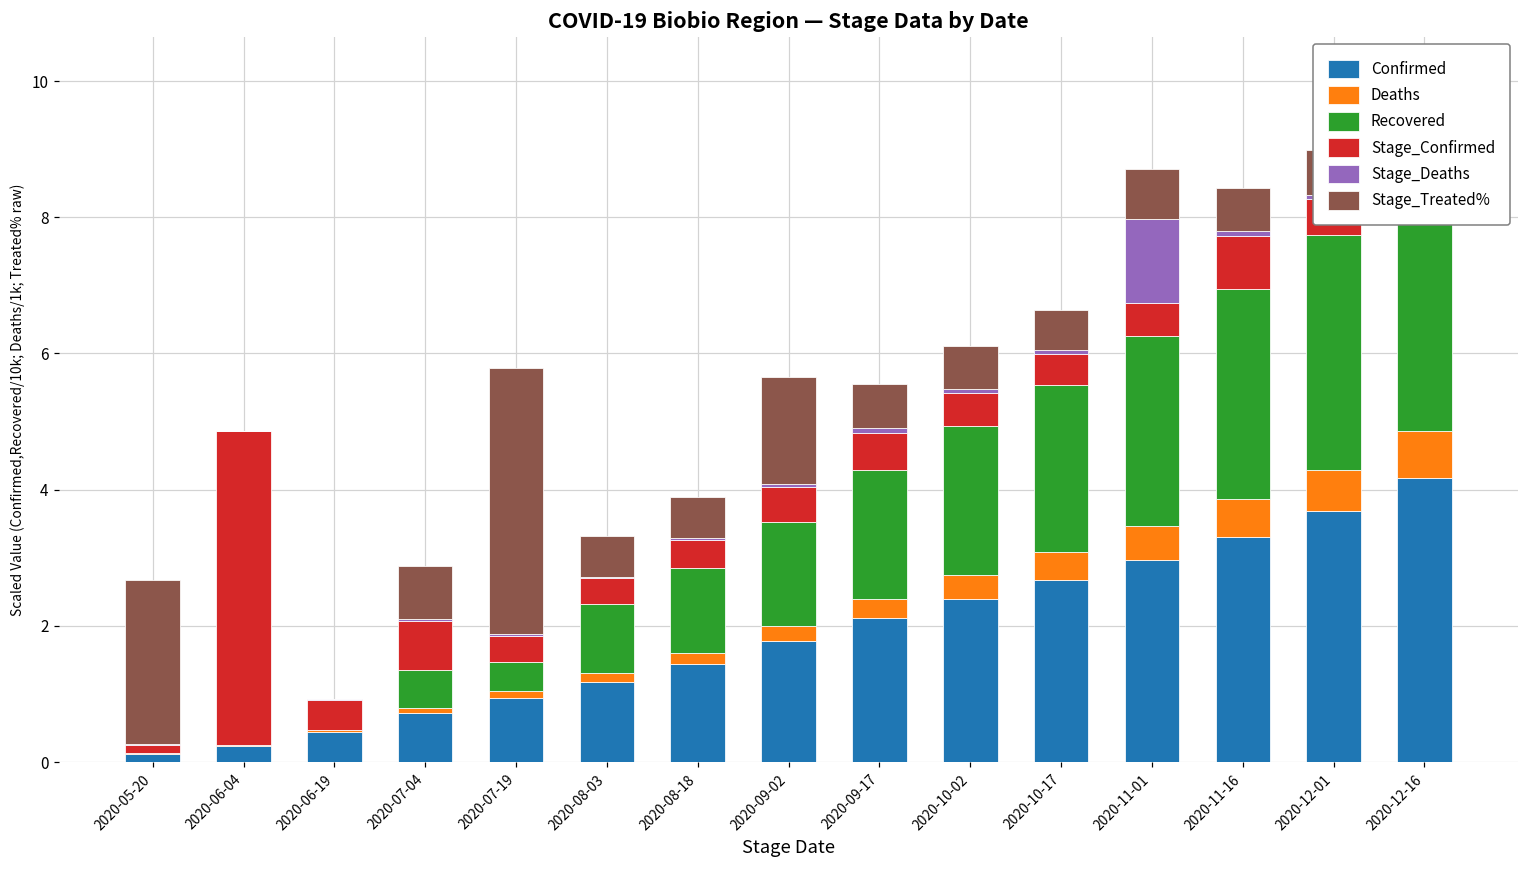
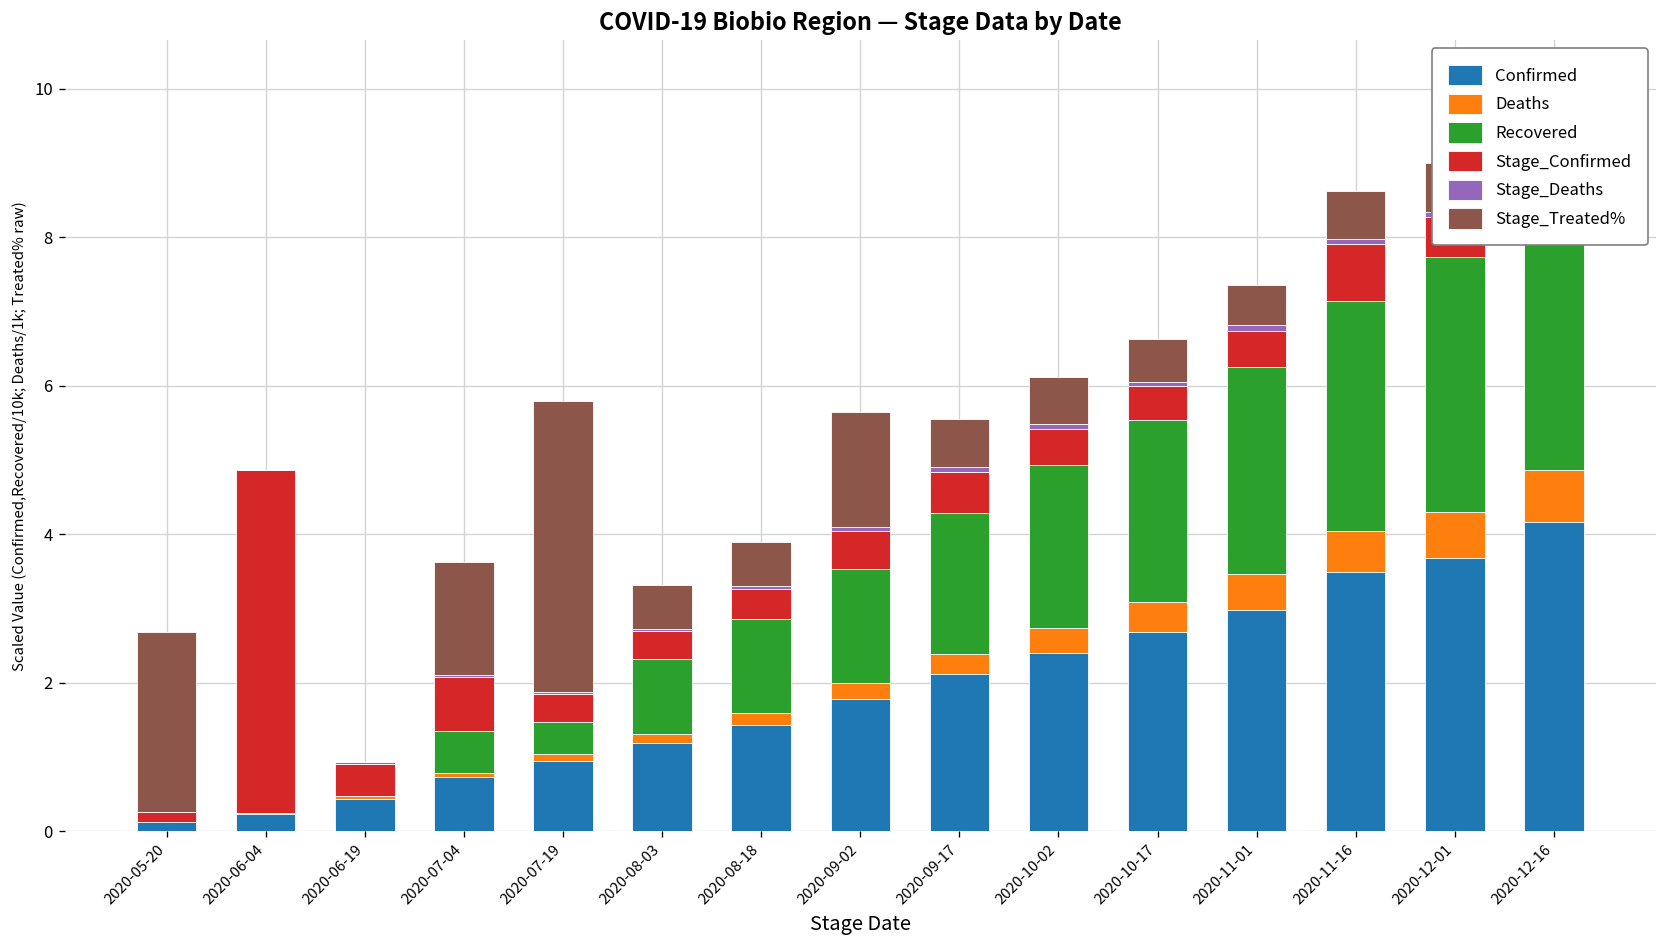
  {
    "Confirmed": {
      "2020-05-20": 0.1,
      "2020-06-04": 0.2,
      "2020-06-19": 0.4,
      "2020-07-04": 0.7,
      "2020-07-19": 0.9,
      "2020-08-03": 1.2,
      "2020-08-18": 1.4,
      "2020-09-02": 1.8,
      "2020-09-17": 2.1,
      "2020-10-02": 2.4,
      "2020-10-17": 2.7,
      "2020-11-01": 3.0,
-     "2020-11-16": 3.3,
+     "2020-11-16": 3.5,
      "2020-12-01": 3.7,
      "2020-12-16": 4.2
    },
    "Deaths": {
      "2020-07-04": 0.1,
      "2020-07-19": 0.1,
      "2020-08-03": 0.1,
      "2020-08-18": 0.2,
      "2020-09-02": 0.2,
      "2020-09-17": 0.3,
      "2020-10-02": 0.3,
      "2020-10-17": 0.4,
      "2020-11-01": 0.5,
      "2020-11-16": 0.6,
      "2020-12-01": 0.6,
      "2020-12-16": 0.7
    },
    "Recovered": {
      "2020-05-20": 0.0,
      "2020-06-04": 0.0,
      "2020-06-19": 0.0,
      "2020-07-04": 0.6,
      "2020-07-19": 0.4,
      "2020-08-03": 1.0,
      "2020-08-18": 1.3,
      "2020-09-02": 1.5,
      "2020-09-17": 1.9,
      "2020-10-02": 2.2,
      "2020-10-17": 2.4,
      "2020-11-01": 2.8,
      "2020-11-16": 3.1,
      "2020-12-01": 3.4
    },
    "Stage_Confirmed": {
      "2020-05-20": 0.1,
      "2020-06-04": 4.6,
      "2020-06-19": 0.4,
      "2020-07-04": 0.7,
      "2020-07-19": 0.4,
      "2020-08-03": 0.4,
      "2020-08-18": 0.4,
      "2020-09-02": 0.5,
      "2020-09-17": 0.6,
      "2020-10-02": 0.5,
      "2020-10-17": 0.5,
      "2020-11-01": 0.5,
      "2020-11-16": 0.8
    },
    "Stage_Deaths": {
      "2020-09-02": 0.1,
      "2020-09-17": 0.1,
      "2020-10-02": 0.1,
      "2020-10-17": 0.1,
-     "2020-11-01": 1.2,
+     "2020-11-01": 0.1,
      "2020-11-16": 0.1
    },
    "Stage_Treated%": {
      "2020-05-20": 2.4,
-     "2020-07-04": 0.8,
+     "2020-07-04": 1.5,
      "2020-07-19": 3.9,
      "2020-08-03": 0.6,
      "2020-08-18": 0.6,
      "2020-09-02": 1.6,
      "2020-09-17": 0.7,
      "2020-10-02": 0.6,
      "2020-10-17": 0.6,
-     "2020-11-01": 0.7,
+     "2020-11-01": 0.5,
      "2020-11-16": 0.6
    }
  }
